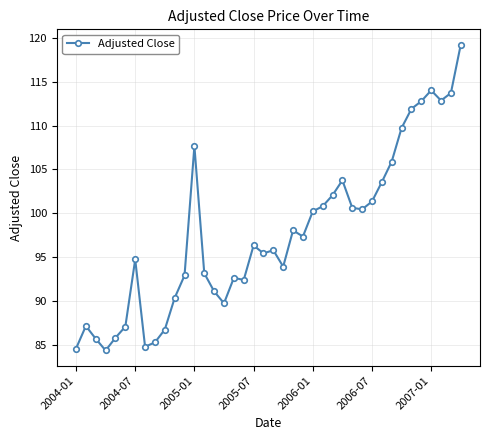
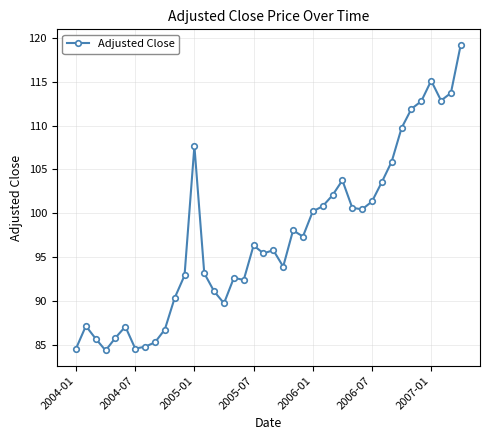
  {
    "2004-01": 85,
-   "2004-07": 95,
+   "2004-07": 85,
    "2005-01": 108,
    "2005-07": 96,
    "2006-01": 100,
    "2006-07": 101,
-   "2007-01": 114
+   "2007-01": 115
  }
